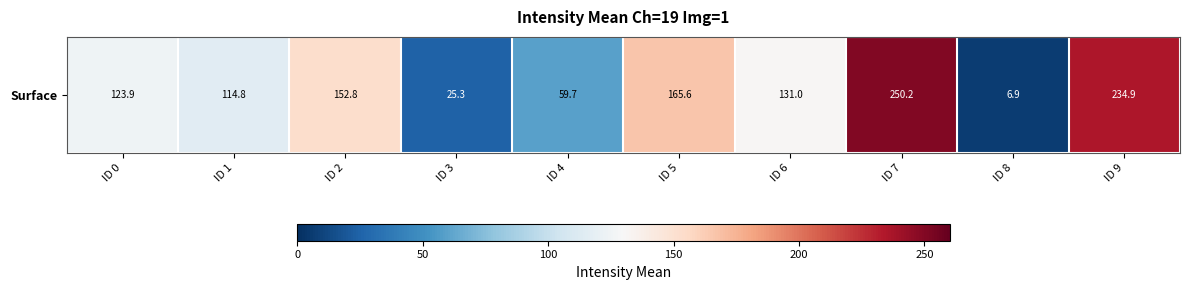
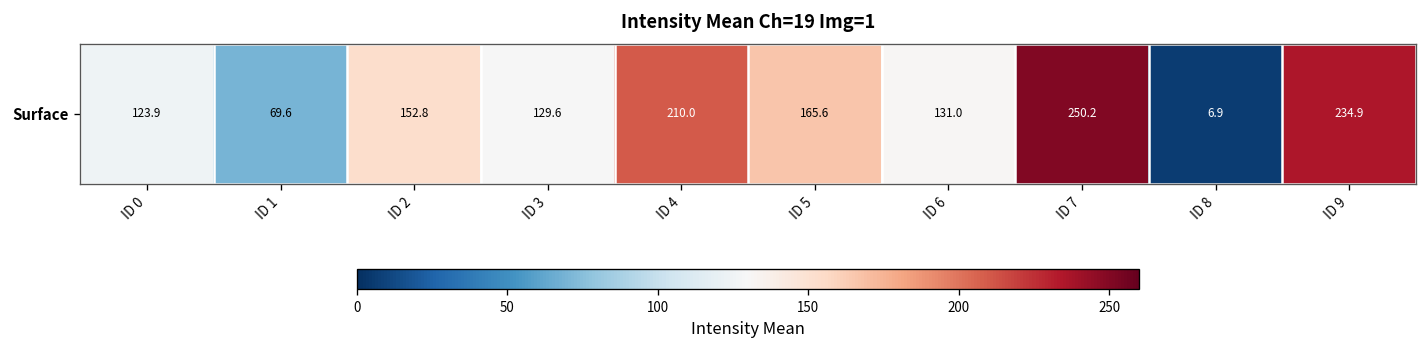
  {
    "Surface": {
      "ID 0": 123.9,
-     "ID 1": 114.8,
+     "ID 1": 69.6,
      "ID 2": 152.8,
-     "ID 3": 25.3,
-     "ID 4": 59.7,
+     "ID 3": 129.6,
+     "ID 4": 210.0,
      "ID 5": 165.6,
      "ID 6": 131.0,
      "ID 7": 250.2,
      "ID 8": 6.9,
      "ID 9": 234.9
    }
  }
